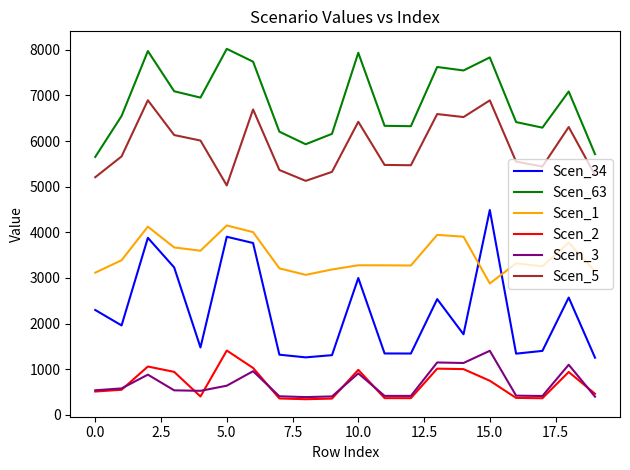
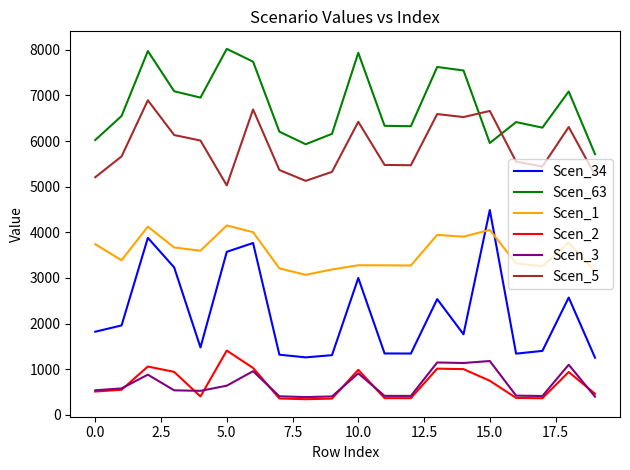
  {
    "Scen_34": {
-     "0.0": 2300,
-     "5.0": 3900,
+     "0.0": 1800,
+     "5.0": 3600,
      "10.0": 3000,
      "15.0": 4500
    },
    "Scen_63": {
-     "0.0": 5700,
+     "0.0": 6000,
      "5.0": 8000,
      "10.0": 7900,
-     "15.0": 7800
+     "15.0": 6000
    },
    "Scen_1": {
-     "0.0": 3100,
+     "0.0": 3700,
      "5.0": 4200,
      "10.0": 3300,
-     "15.0": 2900
+     "15.0": 4100
    },
    "Scen_2": {
      "5.0": 1400,
      "10.0": 1000,
      "15.0": 700
    },
    "Scen_3": {
      "5.0": 600,
      "10.0": 900,
-     "15.0": 1400
+     "15.0": 1200
    },
    "Scen_5": {
      "0.0": 5200,
      "5.0": 5000,
      "10.0": 6400,
-     "15.0": 6900
+     "15.0": 6700
    }
  }
